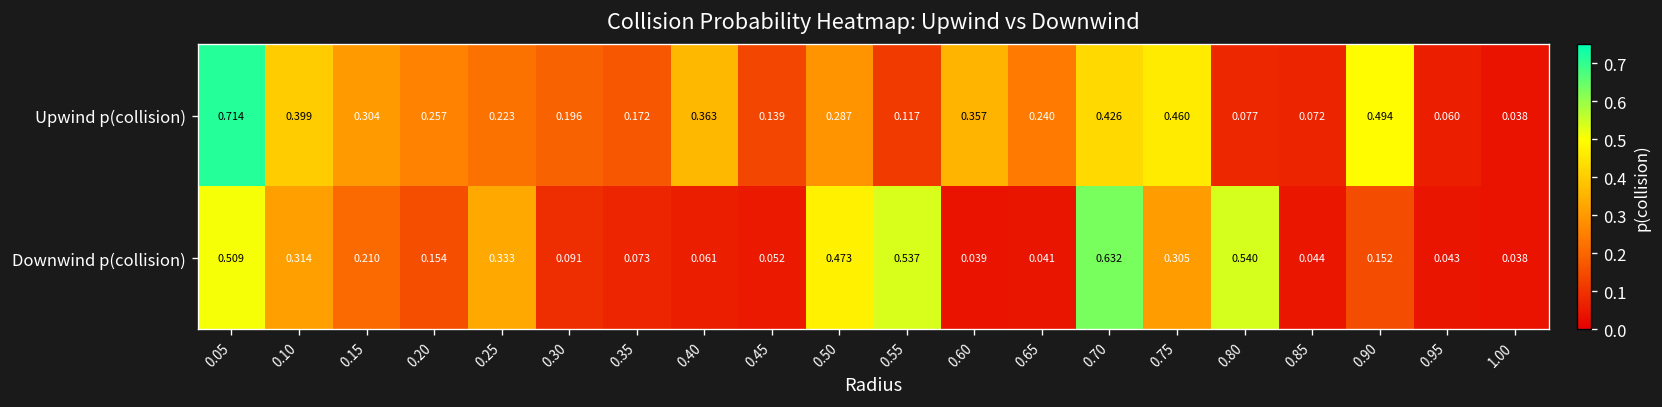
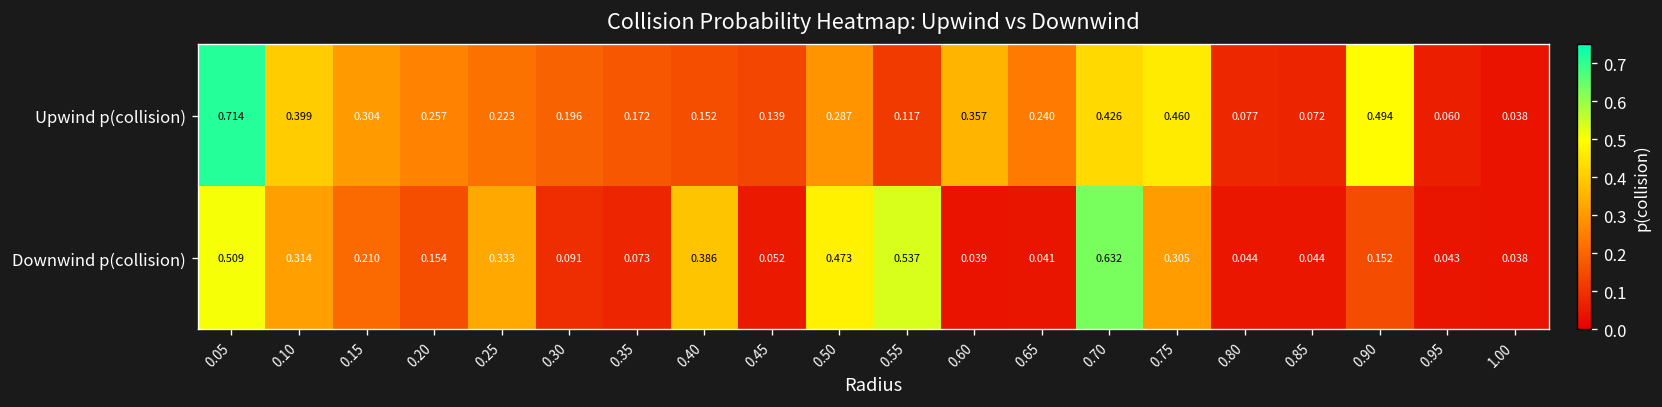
  {
    "Upwind p(collision)": {
      "0.05": 0.714,
      "0.10": 0.399,
      "0.15": 0.304,
      "0.20": 0.257,
      "0.25": 0.223,
      "0.30": 0.196,
      "0.35": 0.172,
-     "0.40": 0.363,
+     "0.40": 0.152,
      "0.45": 0.139,
      "0.50": 0.287,
      "0.55": 0.117,
      "0.60": 0.357,
      "0.65": 0.240,
      "0.70": 0.426,
      "0.75": 0.460,
      "0.80": 0.077,
      "0.85": 0.072,
      "0.90": 0.494,
      "0.95": 0.060,
      "1.00": 0.038
    },
    "Downwind p(collision)": {
      "0.05": 0.509,
      "0.10": 0.314,
      "0.15": 0.210,
      "0.20": 0.154,
      "0.25": 0.333,
      "0.30": 0.091,
      "0.35": 0.073,
-     "0.40": 0.061,
+     "0.40": 0.386,
      "0.45": 0.052,
      "0.50": 0.473,
      "0.55": 0.537,
      "0.60": 0.039,
      "0.65": 0.041,
      "0.70": 0.632,
      "0.75": 0.305,
-     "0.80": 0.540,
+     "0.80": 0.044,
      "0.85": 0.044,
      "0.90": 0.152,
      "0.95": 0.043,
      "1.00": 0.038
    }
  }
